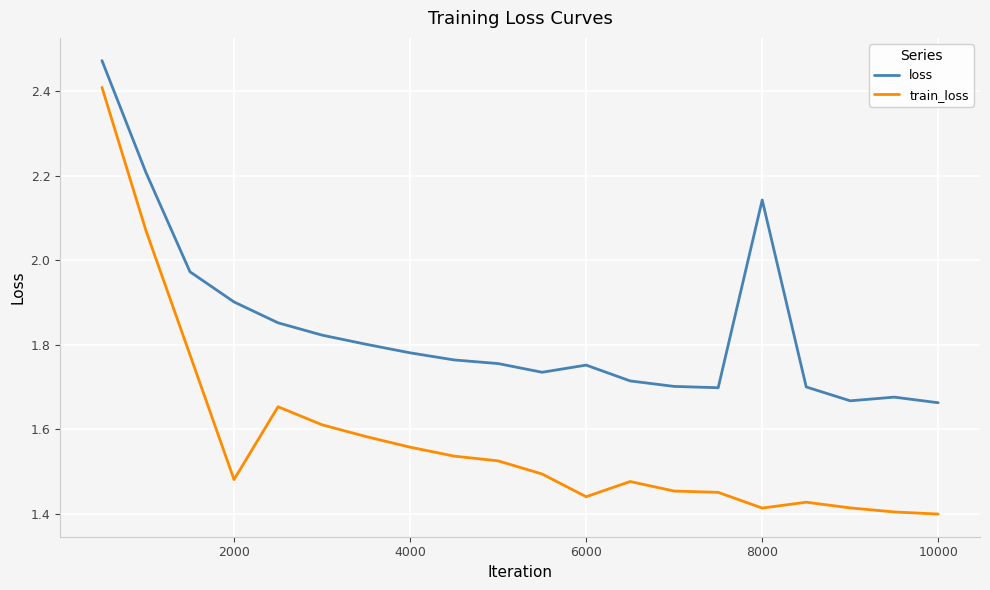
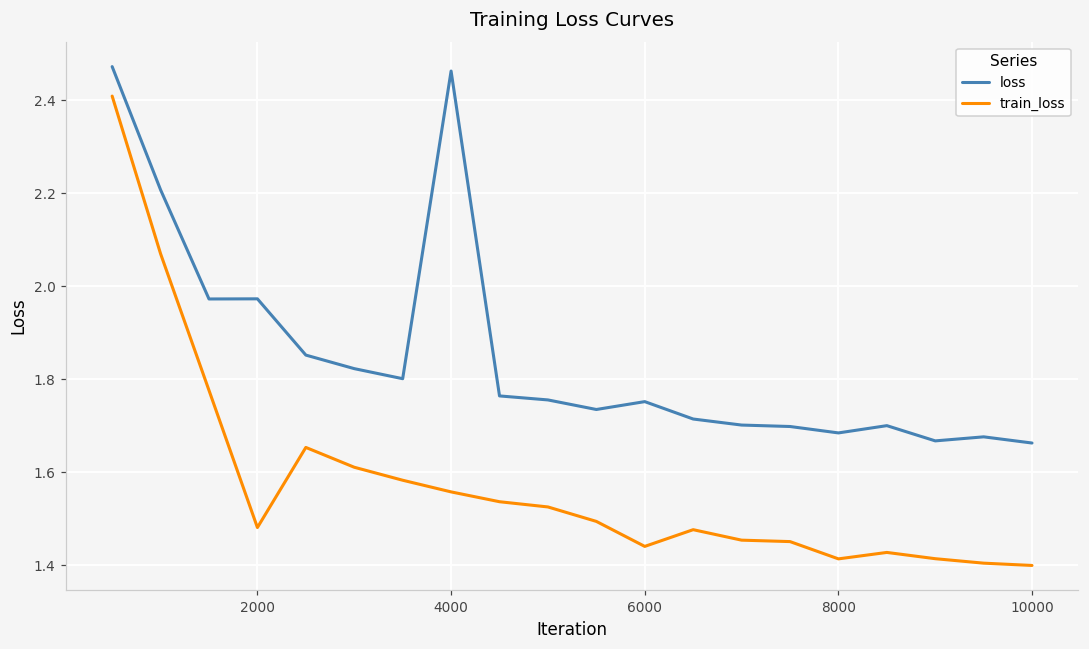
  {
    "loss": {
-     "2000": 1.90,
-     "4000": 1.78,
+     "2000": 1.97,
+     "4000": 2.46,
      "6000": 1.75,
-     "8000": 2.14,
+     "8000": 1.69,
      "10000": 1.66
    },
    "train_loss": {
      "2000": 1.48,
      "4000": 1.56,
      "6000": 1.44,
      "8000": 1.41,
      "10000": 1.40
    }
  }
